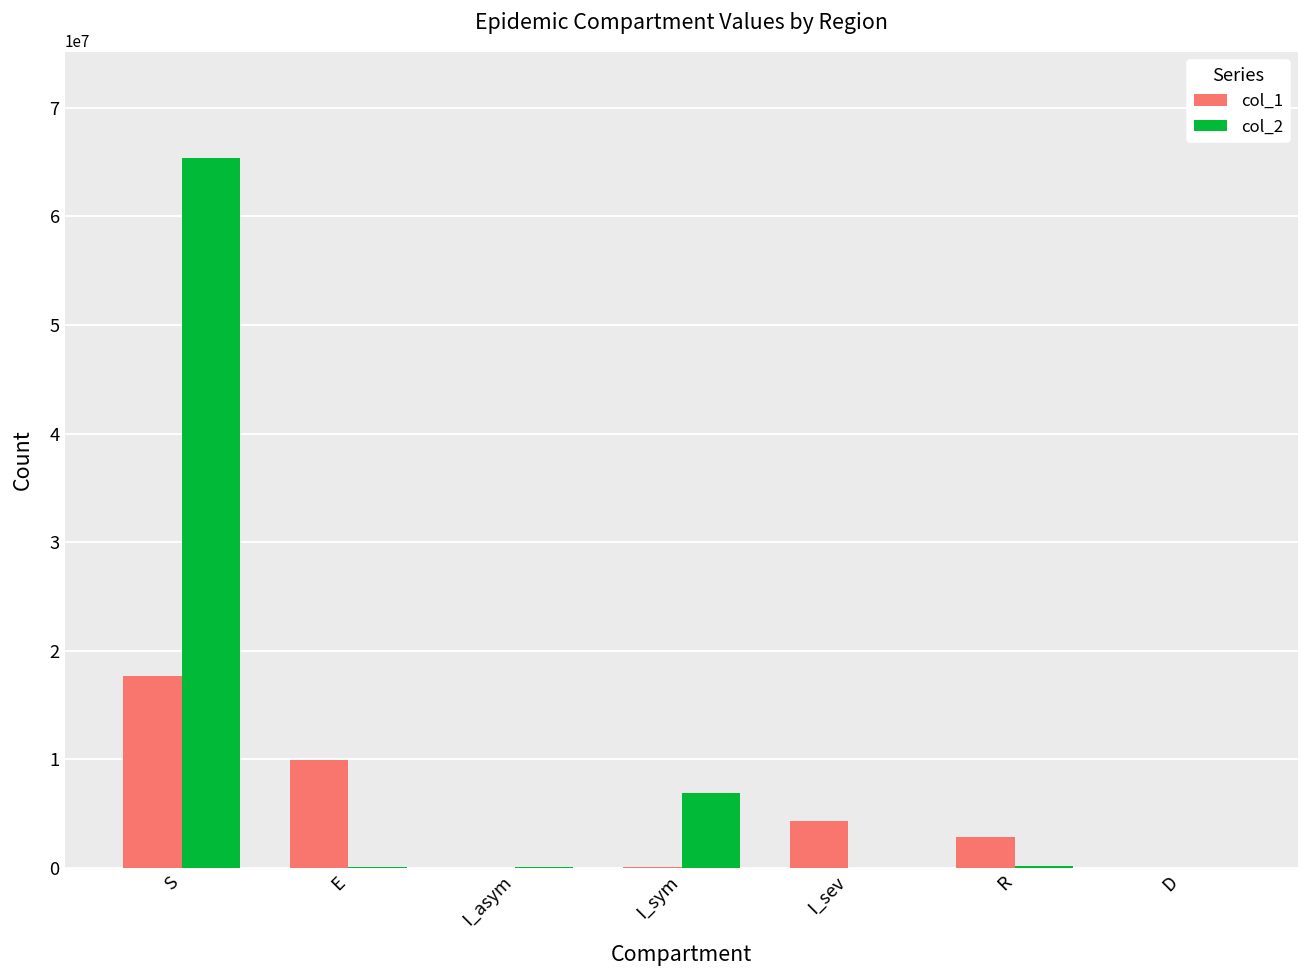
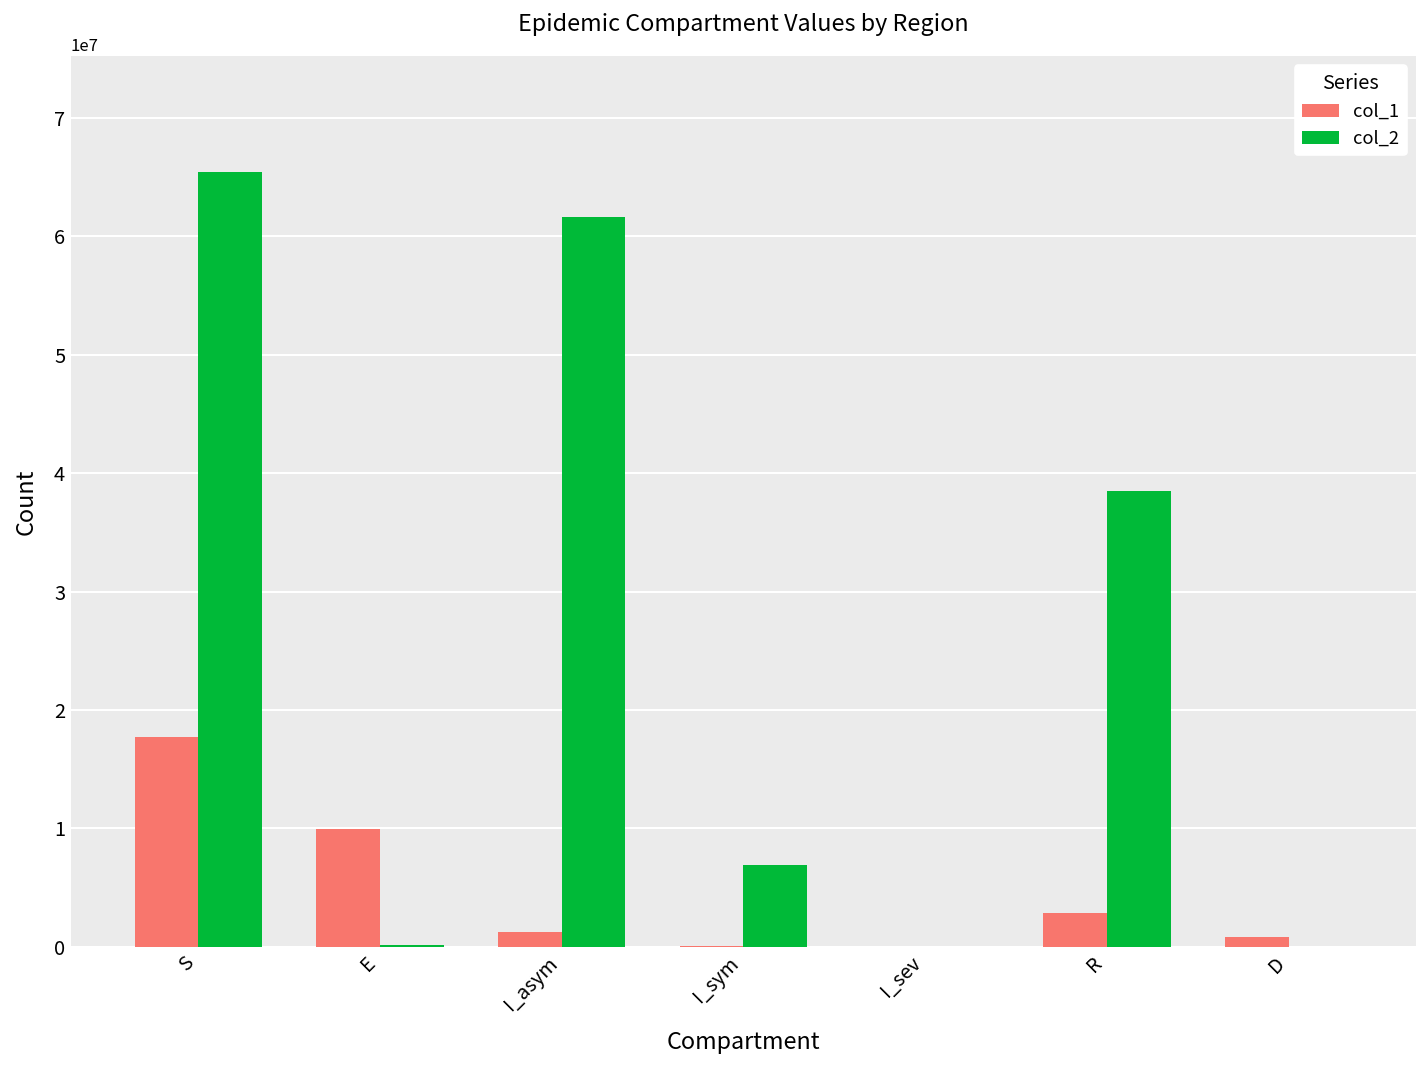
  {
    "col_1": {
      "S": 18000000,
      "E": 10000000,
-     "I_asym": 0,
-     "I_sev": 4000000,
+     "I_asym": 1000000,
+     "I_sev": 0,
      "R": 3000000,
-     "D": 0
+     "D": 1000000
    },
    "col_2": {
      "S": 65000000,
-     "I_asym": 0,
+     "I_asym": 62000000,
      "I_sym": 7000000,
-     "R": 0
+     "R": 39000000
    }
  }
